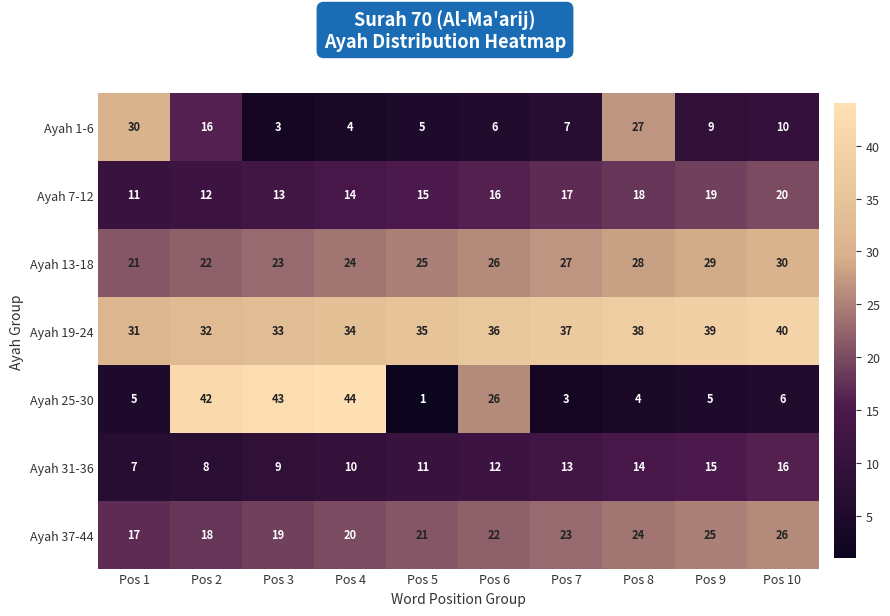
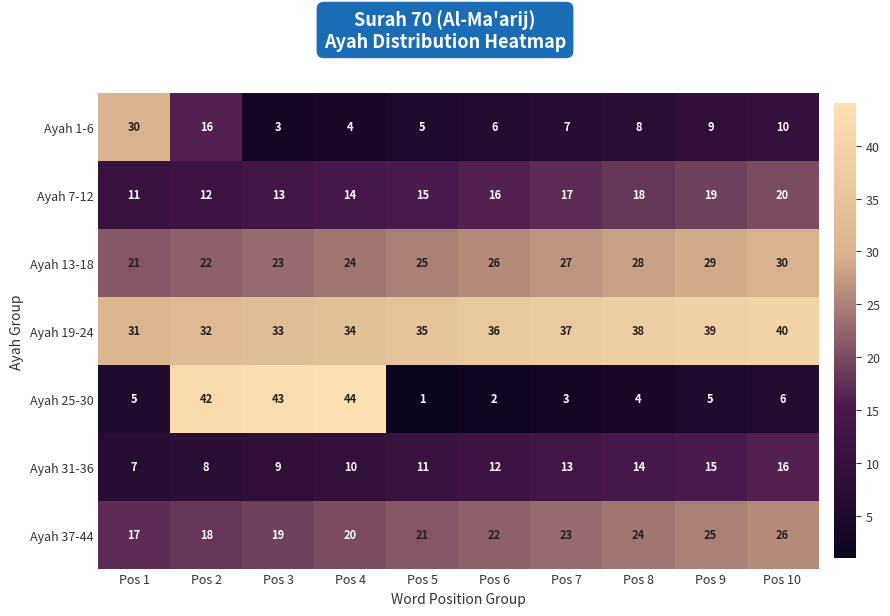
  {
    "Ayah 1-6": {
      "Pos 1": 30,
      "Pos 2": 16,
      "Pos 3": 3,
      "Pos 4": 4,
      "Pos 5": 5,
      "Pos 6": 6,
      "Pos 7": 7,
-     "Pos 8": 27,
+     "Pos 8": 8,
      "Pos 9": 9,
      "Pos 10": 10
    },
    "Ayah 7-12": {
      "Pos 1": 11,
      "Pos 2": 12,
      "Pos 3": 13,
      "Pos 4": 14,
      "Pos 5": 15,
      "Pos 6": 16,
      "Pos 7": 17,
      "Pos 8": 18,
      "Pos 9": 19,
      "Pos 10": 20
    },
    "Ayah 13-18": {
      "Pos 1": 21,
      "Pos 2": 22,
      "Pos 3": 23,
      "Pos 4": 24,
      "Pos 5": 25,
      "Pos 6": 26,
      "Pos 7": 27,
      "Pos 8": 28,
      "Pos 9": 29,
      "Pos 10": 30
    },
    "Ayah 19-24": {
      "Pos 1": 31,
      "Pos 2": 32,
      "Pos 3": 33,
      "Pos 4": 34,
      "Pos 5": 35,
      "Pos 6": 36,
      "Pos 7": 37,
      "Pos 8": 38,
      "Pos 9": 39,
      "Pos 10": 40
    },
    "Ayah 25-30": {
      "Pos 1": 5,
      "Pos 2": 42,
      "Pos 3": 43,
      "Pos 4": 44,
      "Pos 5": 1,
-     "Pos 6": 26,
+     "Pos 6": 2,
      "Pos 7": 3,
      "Pos 8": 4,
      "Pos 9": 5,
      "Pos 10": 6
    },
    "Ayah 31-36": {
      "Pos 1": 7,
      "Pos 2": 8,
      "Pos 3": 9,
      "Pos 4": 10,
      "Pos 5": 11,
      "Pos 6": 12,
      "Pos 7": 13,
      "Pos 8": 14,
      "Pos 9": 15,
      "Pos 10": 16
    },
    "Ayah 37-44": {
      "Pos 1": 17,
      "Pos 2": 18,
      "Pos 3": 19,
      "Pos 4": 20,
      "Pos 5": 21,
      "Pos 6": 22,
      "Pos 7": 23,
      "Pos 8": 24,
      "Pos 9": 25,
      "Pos 10": 26
    }
  }
